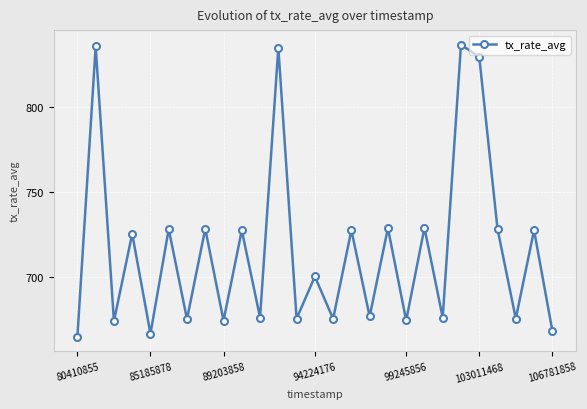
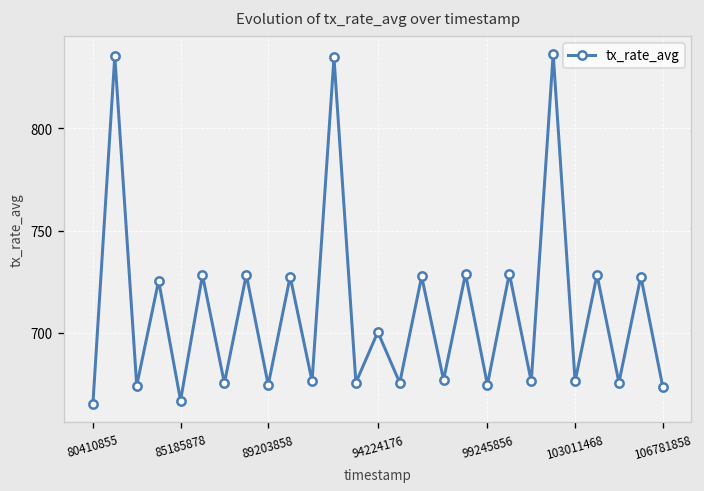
  {
    "80410855": 665,
    "85185878": 667,
    "89203858": 674,
    "94224176": 700,
    "99245856": 675,
-   "103011468": 829,
-   "106781858": 669
+   "103011468": 676,
+   "106781858": 674
  }
